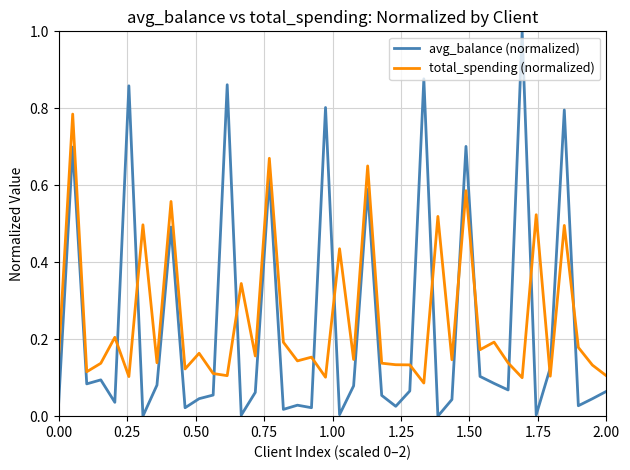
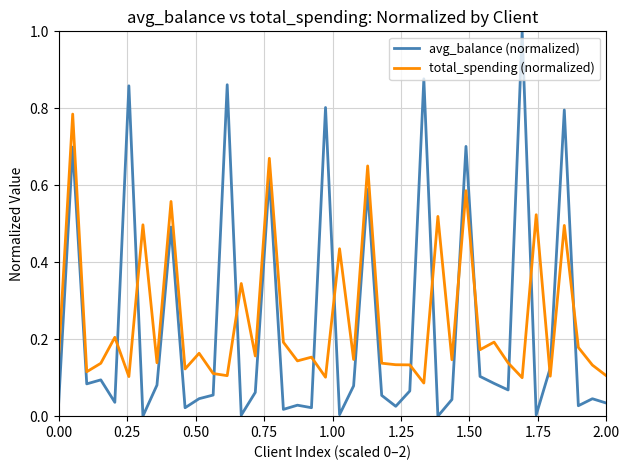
  {
    "avg_balance (normalized)": {
      "0.00": 0.03,
-     "2.00": 0.06
+     "2.00": 0.03
    },
    "total_spending (normalized)": {
      "0.00": 0.15,
      "2.00": 0.10
    }
  }
